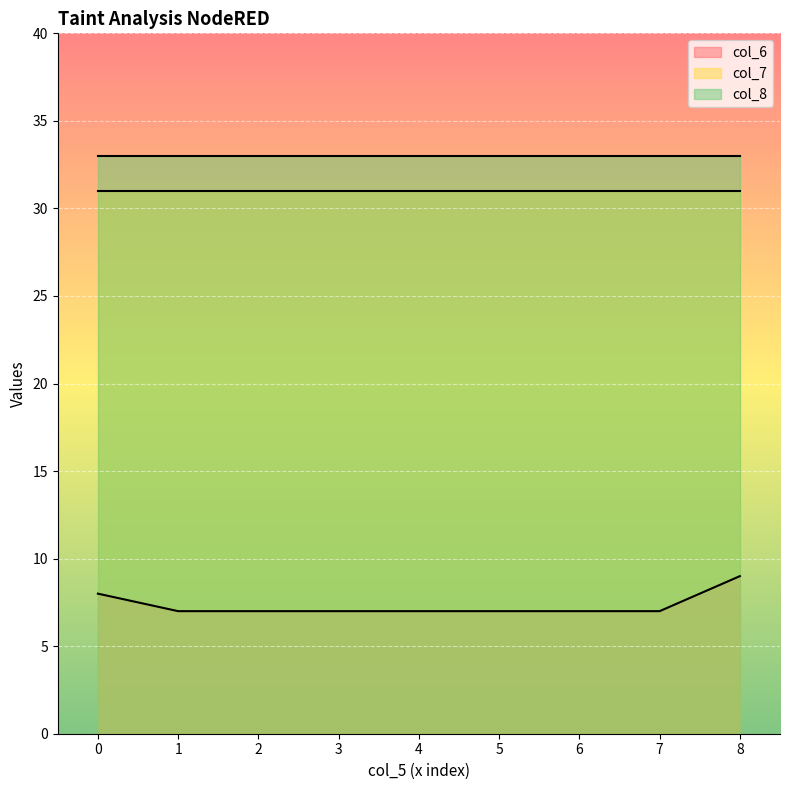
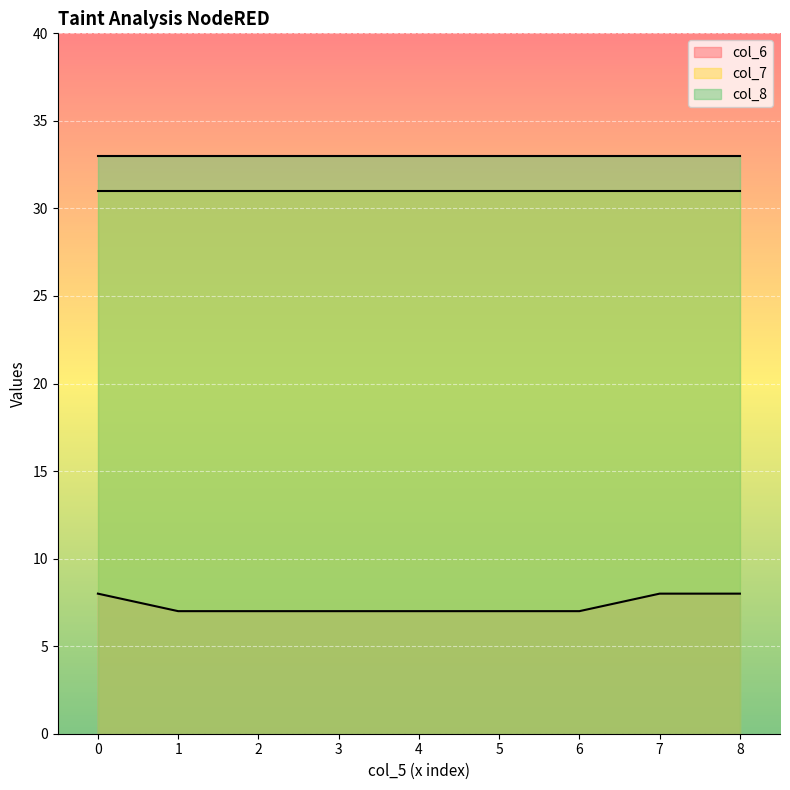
  {
    "col_6": {
      "0": 8,
      "1": 7,
      "2": 7,
      "3": 7,
      "4": 7,
      "5": 7,
      "6": 7,
-     "7": 7,
-     "8": 9
+     "7": 8,
+     "8": 8
    },
    "col_7": {
      "0": 31,
      "1": 31,
      "2": 31,
      "3": 31,
      "4": 31,
      "5": 31,
      "6": 31,
      "7": 31,
      "8": 31
    },
    "col_8": {
      "0": 33,
      "1": 33,
      "2": 33,
      "3": 33,
      "4": 33,
      "5": 33,
      "6": 33,
      "7": 33,
      "8": 33
    }
  }
